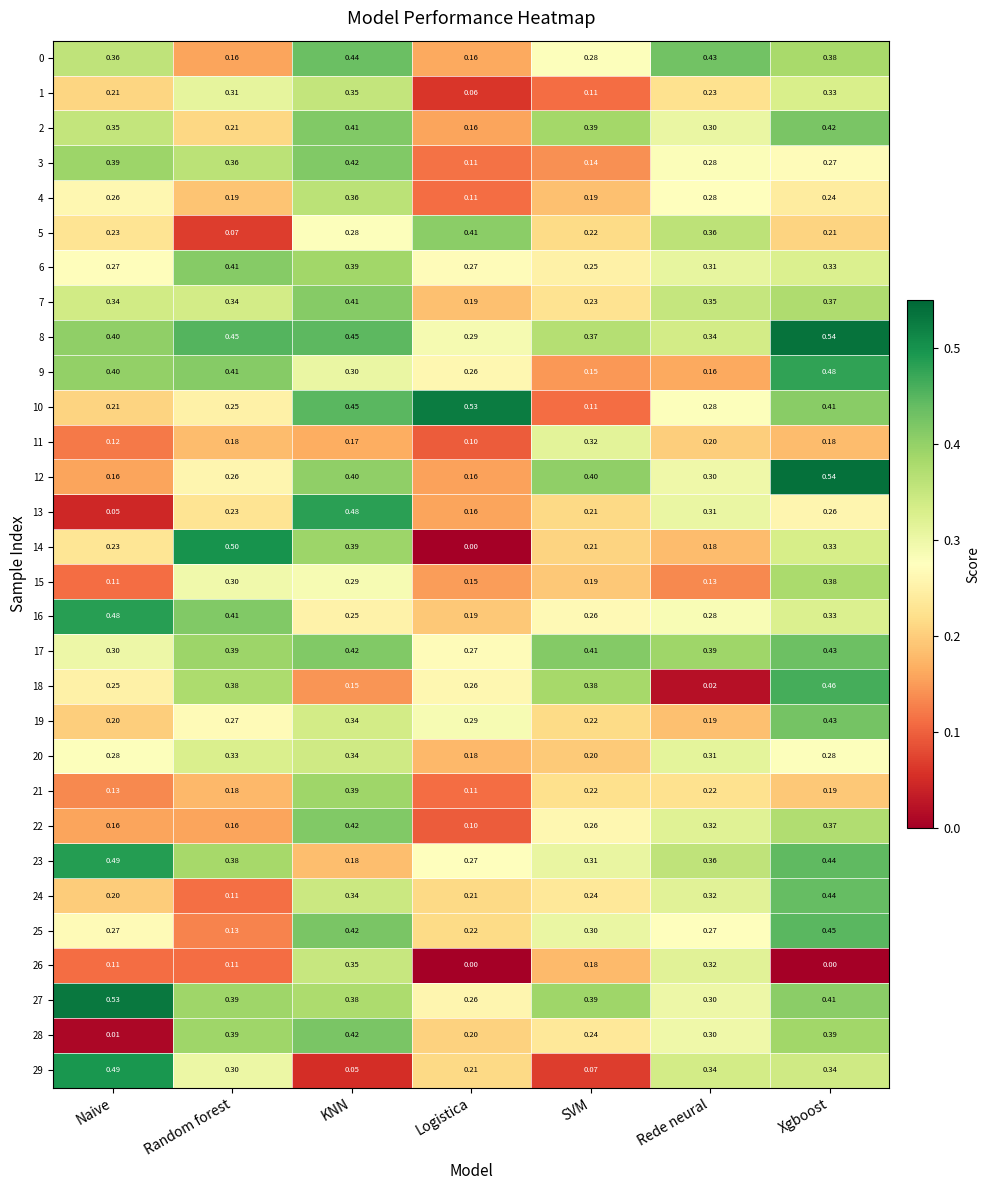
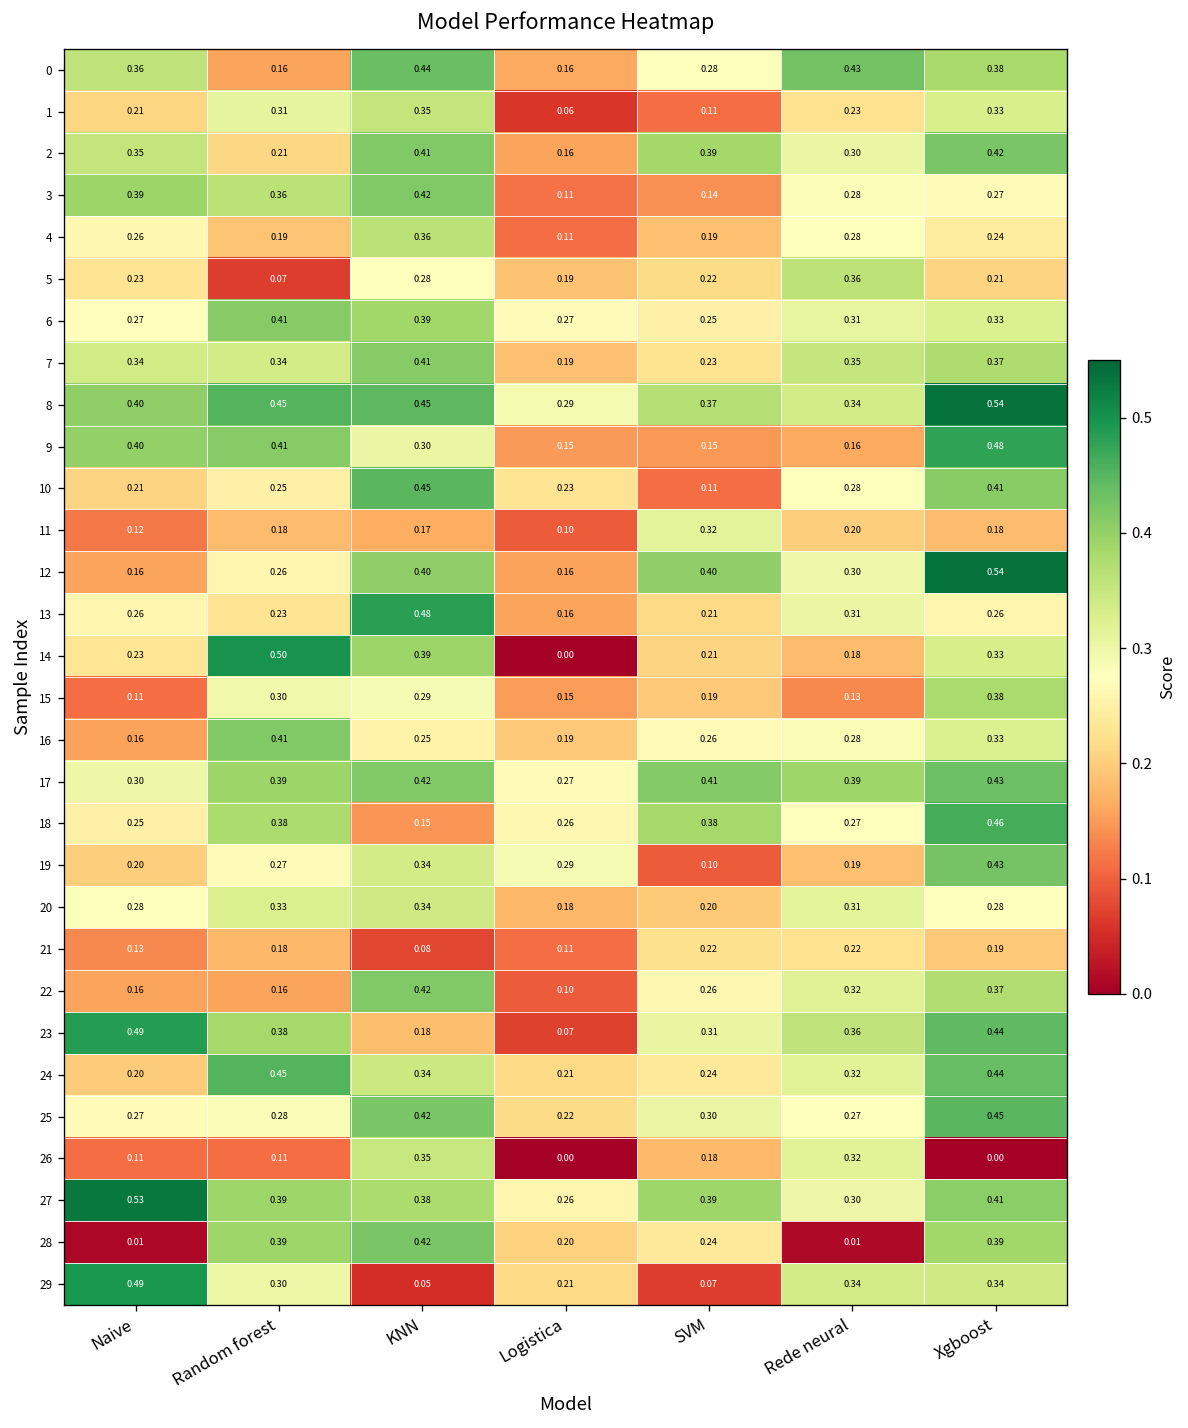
  {
    "5": {
      "Naive": 0.23,
      "Random forest": 0.07,
      "KNN": 0.28,
-     "Logistica": 0.41,
+     "Logistica": 0.19,
      "SVM": 0.22,
      "Rede neural": 0.36,
      "Xgboost": 0.21
    },
    "9": {
      "Naive": 0.40,
      "Random forest": 0.41,
      "KNN": 0.30,
-     "Logistica": 0.26,
+     "Logistica": 0.15,
      "SVM": 0.15,
      "Rede neural": 0.16,
      "Xgboost": 0.48
    },
    "10": {
      "Naive": 0.21,
      "Random forest": 0.25,
      "KNN": 0.45,
-     "Logistica": 0.53,
+     "Logistica": 0.23,
      "SVM": 0.11,
      "Rede neural": 0.28,
      "Xgboost": 0.41
    },
    "13": {
-     "Naive": 0.05,
+     "Naive": 0.26,
      "Random forest": 0.23,
      "KNN": 0.48,
      "Logistica": 0.16,
      "SVM": 0.21,
      "Rede neural": 0.31,
      "Xgboost": 0.26
    },
    "16": {
-     "Naive": 0.48,
+     "Naive": 0.16,
      "Random forest": 0.41,
      "KNN": 0.25,
      "Logistica": 0.19,
      "SVM": 0.26,
      "Rede neural": 0.28,
      "Xgboost": 0.33
    },
    "18": {
      "Naive": 0.25,
      "Random forest": 0.38,
      "KNN": 0.15,
      "Logistica": 0.26,
      "SVM": 0.38,
-     "Rede neural": 0.02,
+     "Rede neural": 0.27,
      "Xgboost": 0.46
    },
    "19": {
      "Naive": 0.20,
      "Random forest": 0.27,
      "KNN": 0.34,
      "Logistica": 0.29,
-     "SVM": 0.22,
+     "SVM": 0.10,
      "Rede neural": 0.19,
      "Xgboost": 0.43
    },
    "21": {
      "Naive": 0.13,
      "Random forest": 0.18,
-     "KNN": 0.39,
+     "KNN": 0.08,
      "Logistica": 0.11,
      "SVM": 0.22,
      "Rede neural": 0.22,
      "Xgboost": 0.19
    },
    "23": {
      "Naive": 0.49,
      "Random forest": 0.38,
      "KNN": 0.18,
-     "Logistica": 0.27,
+     "Logistica": 0.07,
      "SVM": 0.31,
      "Rede neural": 0.36,
      "Xgboost": 0.44
    },
    "24": {
      "Naive": 0.20,
-     "Random forest": 0.11,
+     "Random forest": 0.45,
      "KNN": 0.34,
      "Logistica": 0.21,
      "SVM": 0.24,
      "Rede neural": 0.32,
      "Xgboost": 0.44
    },
    "25": {
      "Naive": 0.27,
-     "Random forest": 0.13,
+     "Random forest": 0.28,
      "KNN": 0.42,
      "Logistica": 0.22,
      "SVM": 0.30,
      "Rede neural": 0.27,
      "Xgboost": 0.45
    },
    "28": {
      "Naive": 0.01,
      "Random forest": 0.39,
      "KNN": 0.42,
      "Logistica": 0.20,
      "SVM": 0.24,
-     "Rede neural": 0.30,
+     "Rede neural": 0.01,
      "Xgboost": 0.39
    }
  }
